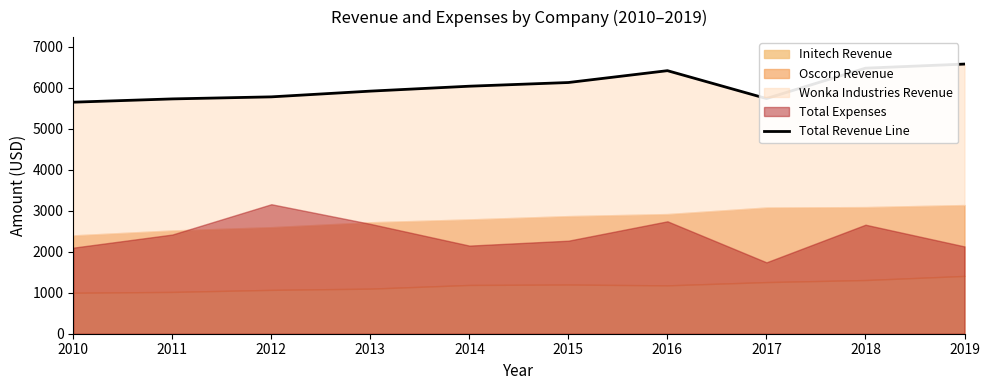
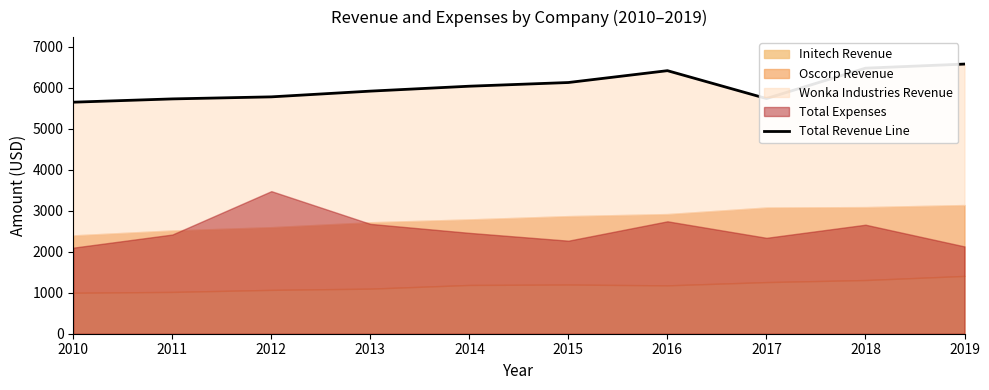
  {
    "Wonka Industries Revenue": {
      "2010": 3300,
      "2011": 3200,
      "2012": 3200,
      "2013": 3200,
      "2014": 3300,
      "2015": 3300,
      "2016": 3500,
      "2019": 3400
    },
    "Total Expenses": {
      "2010": 2100,
      "2011": 2400,
-     "2012": 3200,
-     "2014": 2200,
+     "2012": 3500,
+     "2014": 2500,
      "2015": 2300,
      "2016": 2700,
-     "2017": 1700,
+     "2017": 2300,
      "2018": 2700,
      "2019": 2100
    }
  }
